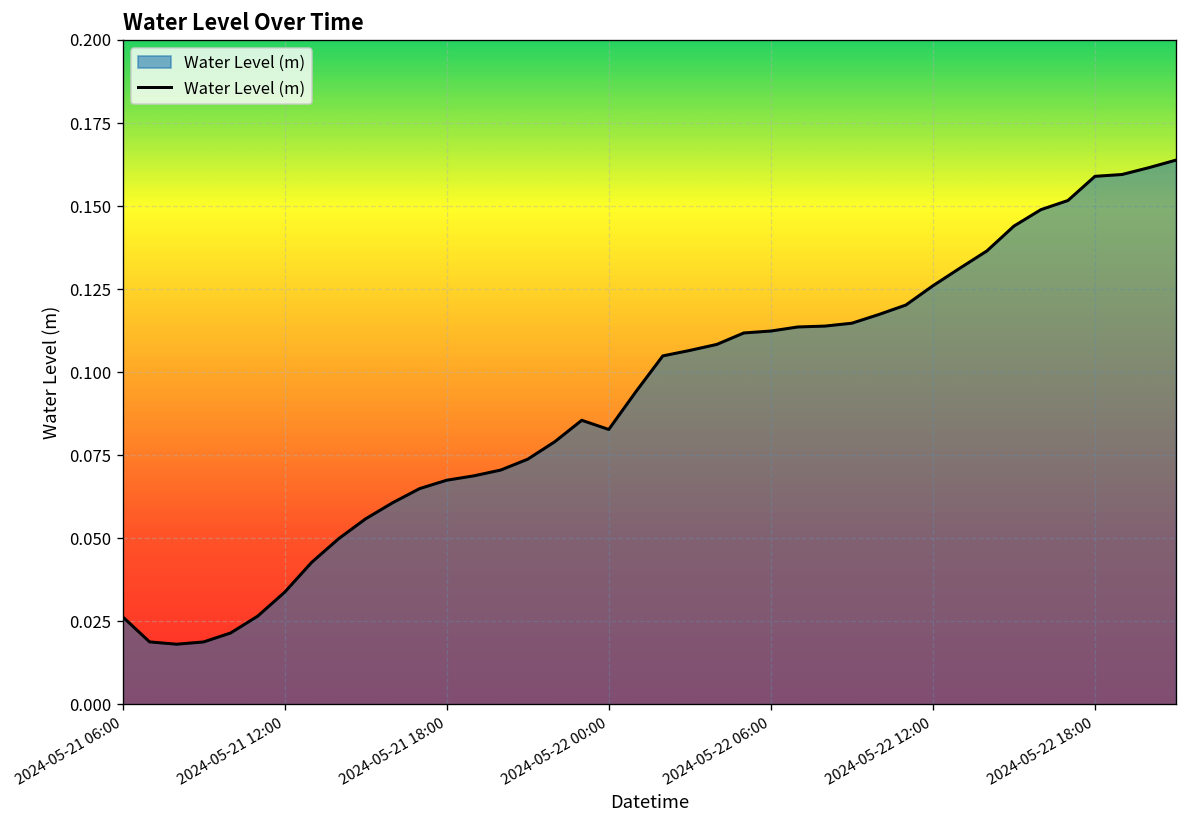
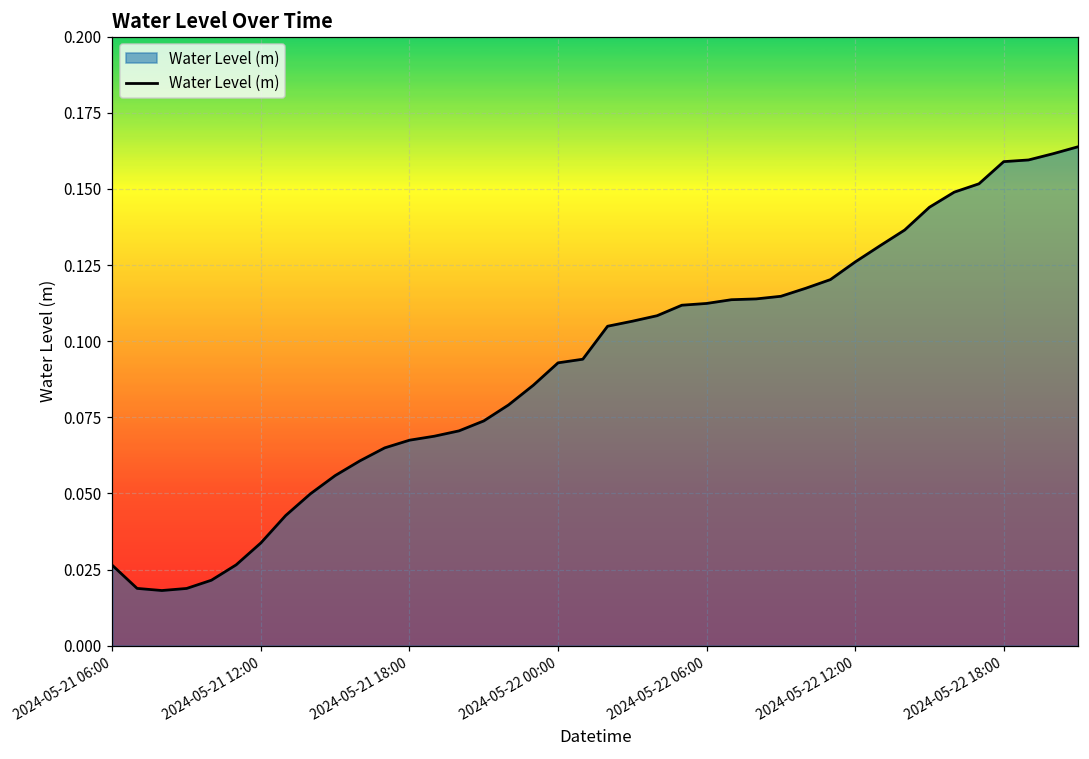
  {
    "2024-05-21 06:00": 0.026,
    "2024-05-21 12:00": 0.034,
    "2024-05-21 18:00": 0.067,
-   "2024-05-22 00:00": 0.083,
+   "2024-05-22 00:00": 0.093,
    "2024-05-22 06:00": 0.112,
    "2024-05-22 12:00": 0.126,
    "2024-05-22 18:00": 0.159
  }
